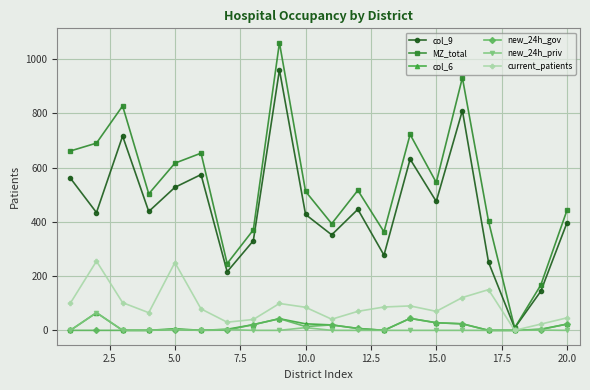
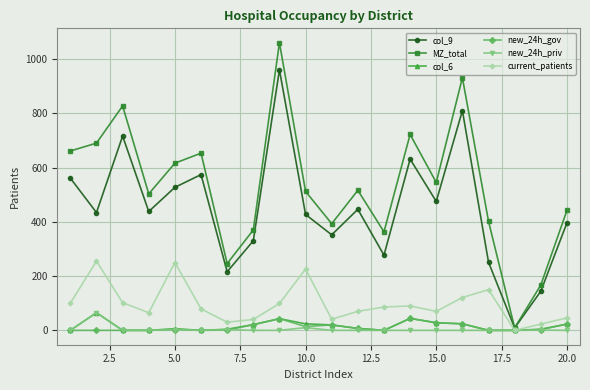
  {
    "current_patients": {
      "5.0": 250,
-     "10.0": 90,
+     "10.0": 230,
      "15.0": 70,
      "20.0": 50
    }
  }
